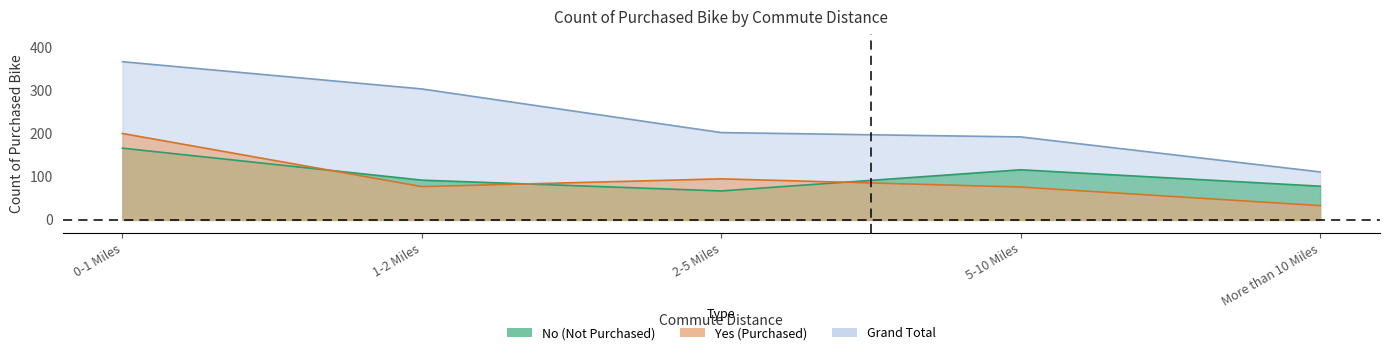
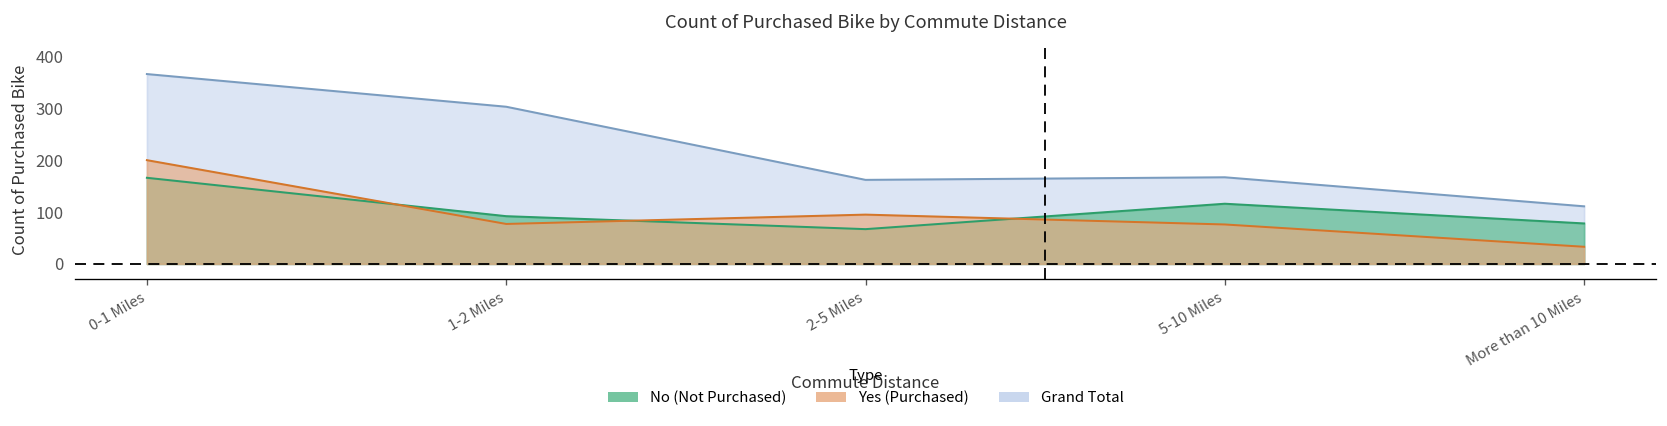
  {
    "Grand Total": {
      "0-1 Miles": 370,
      "1-2 Miles": 300,
-     "2-5 Miles": 200,
-     "5-10 Miles": 190,
+     "2-5 Miles": 160,
+     "5-10 Miles": 170,
      "More than 10 Miles": 110
    }
  }
